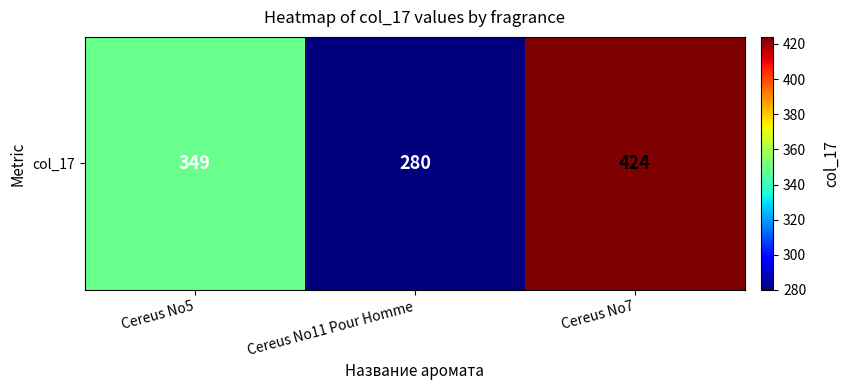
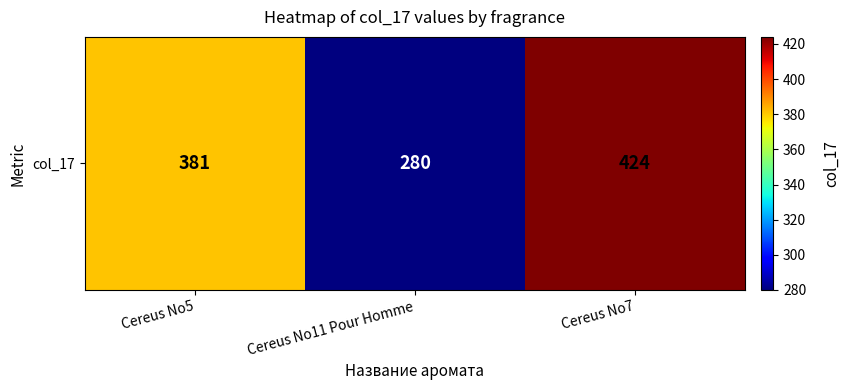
  {
    "col_17": {
-     "Cereus No5": 349,
+     "Cereus No5": 381,
      "Cereus No11 Pour Homme": 280,
      "Cereus No7": 424
    }
  }
